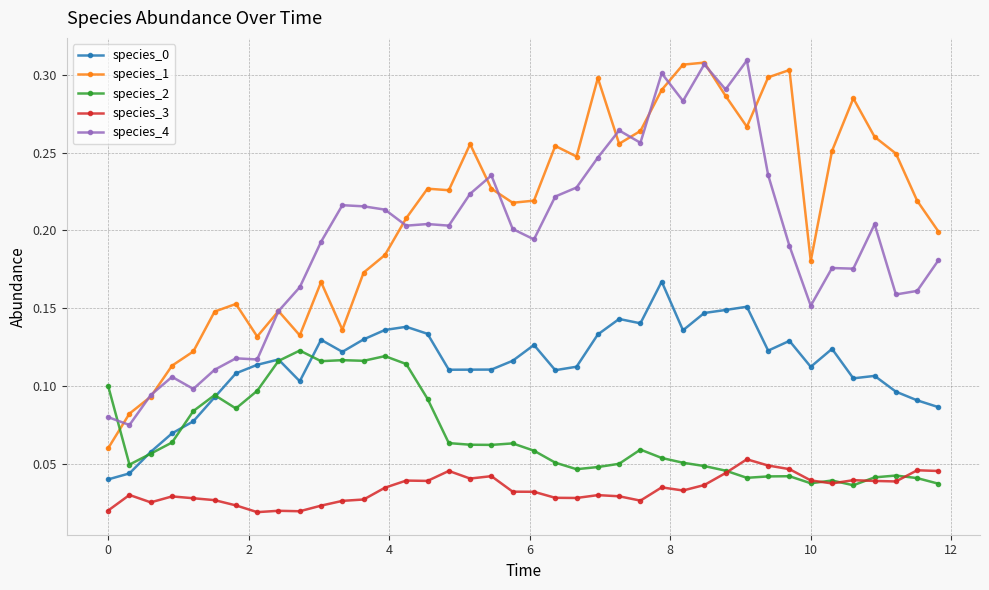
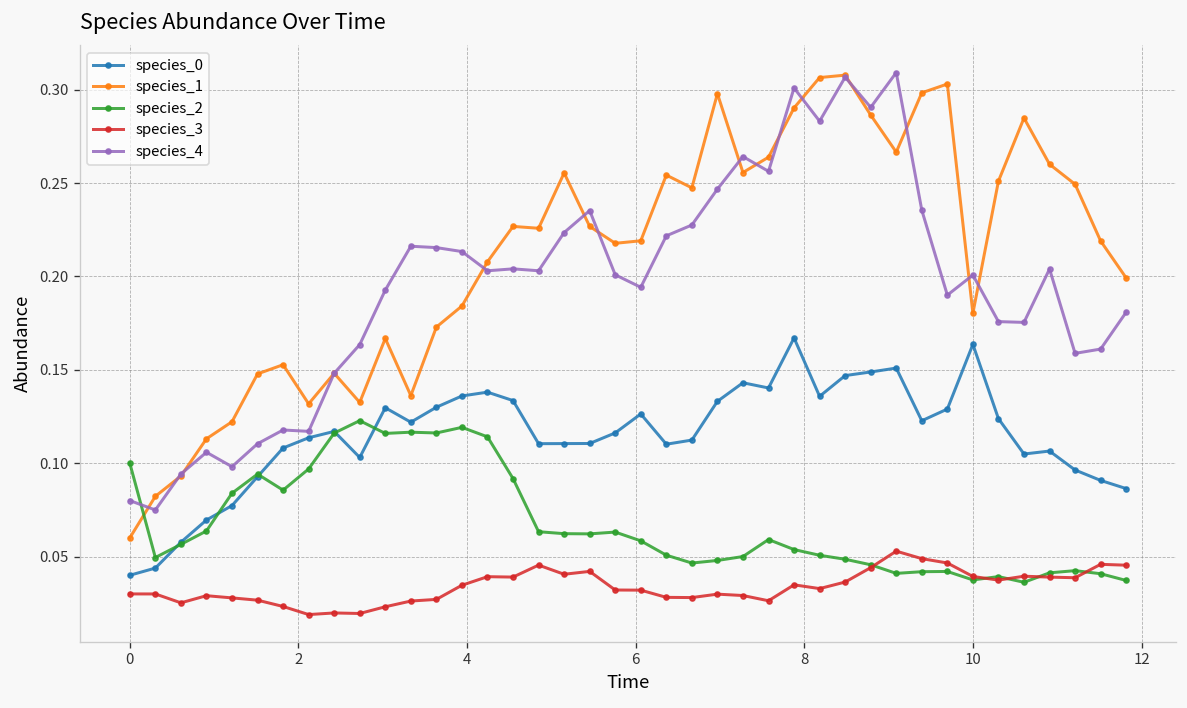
  {
    "species_0": {
      "0": 0.040,
-     "10": 0.112
+     "10": 0.164
    },
    "species_1": {
      "0": 0.060,
      "10": 0.180
    },
    "species_2": {
      "0": 0.100,
      "10": 0.037
    },
    "species_3": {
-     "0": 0.02,
+     "0": 0.03,
      "10": 0.04
    },
    "species_4": {
      "0": 0.080,
-     "10": 0.152
+     "10": 0.201
    }
  }
